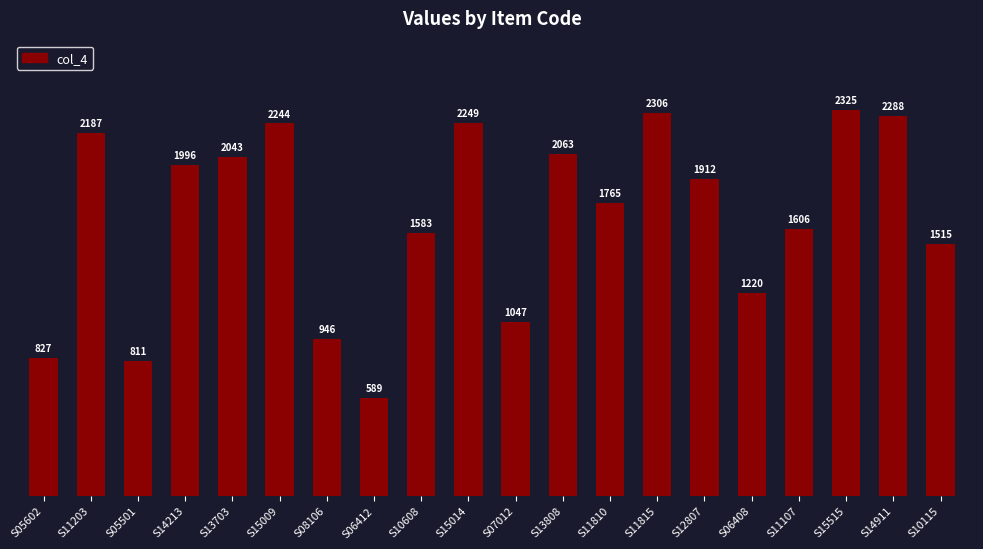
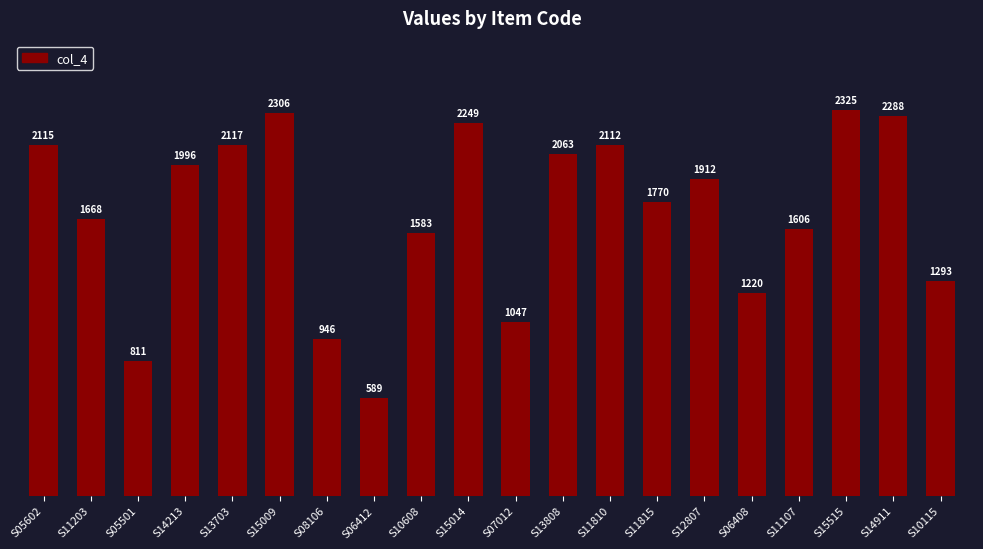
  {
-   "S05602": 827,
-   "S11203": 2187,
+   "S05602": 2115,
+   "S11203": 1668,
    "S05501": 811,
    "S14213": 1996,
-   "S13703": 2043,
-   "S15009": 2244,
+   "S13703": 2117,
+   "S15009": 2306,
    "S08106": 946,
    "S06412": 589,
    "S10608": 1583,
    "S15014": 2249,
    "S07012": 1047,
    "S13808": 2063,
-   "S11810": 1765,
-   "S11815": 2306,
+   "S11810": 2112,
+   "S11815": 1770,
    "S12807": 1912,
    "S06408": 1220,
    "S11107": 1606,
    "S15515": 2325,
    "S14911": 2288,
-   "S10115": 1515
+   "S10115": 1293
  }
